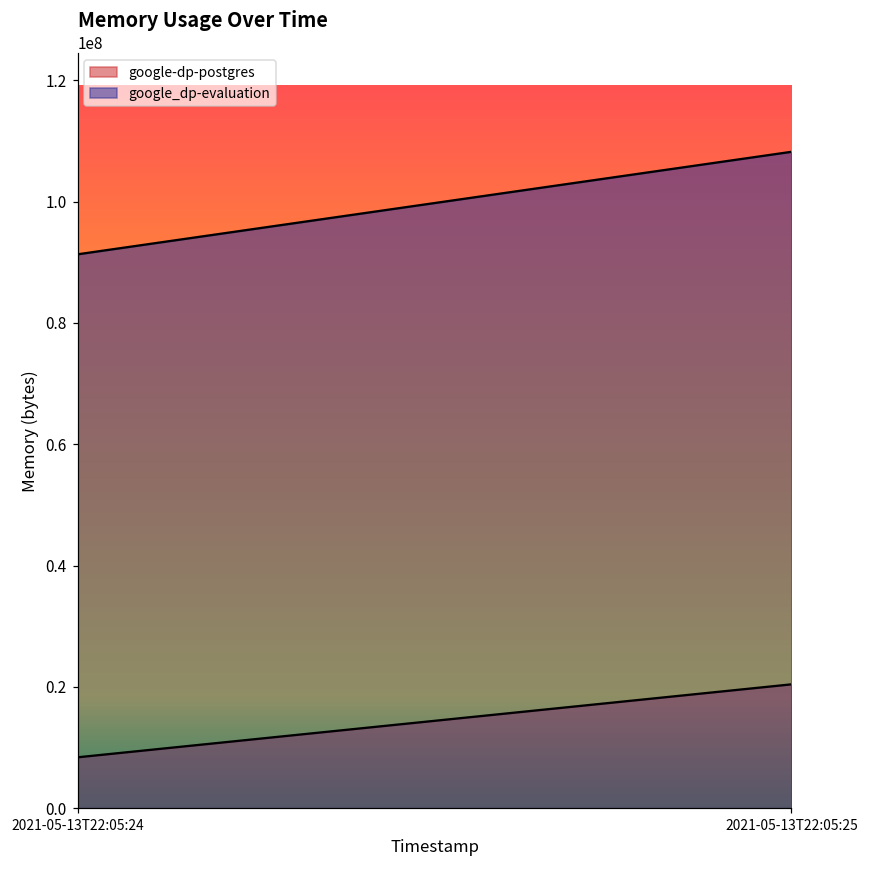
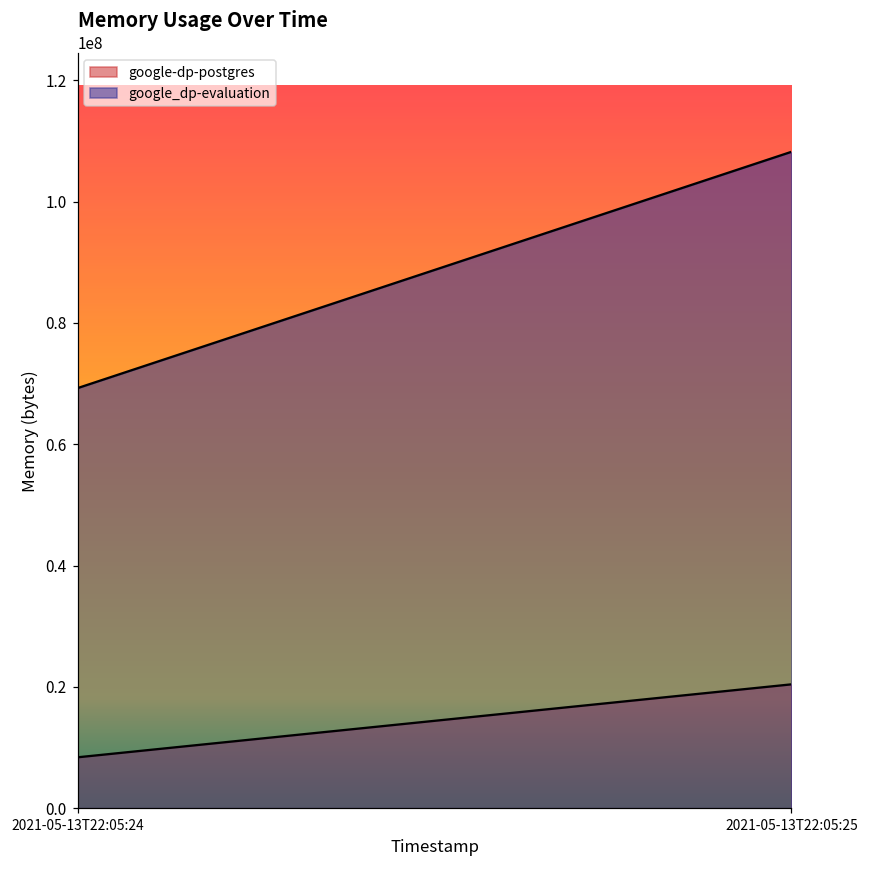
  {
    "google-dp-postgres": {
      "2021-05-13T22:05:24": 8000000,
      "2021-05-13T22:05:25": 20000000
    },
    "google_dp-evaluation": {
-     "2021-05-13T22:05:24": 91000000,
+     "2021-05-13T22:05:24": 69000000,
      "2021-05-13T22:05:25": 108000000
    }
  }
